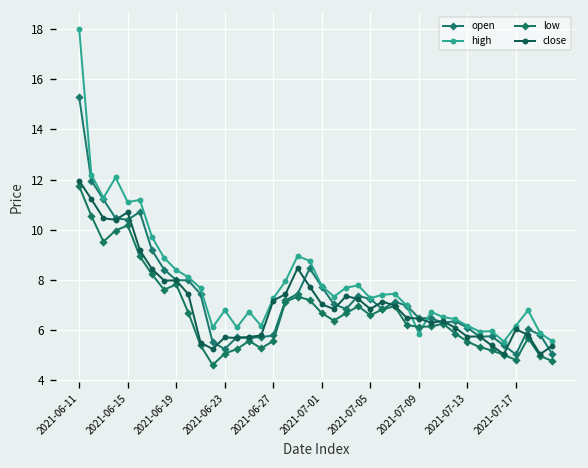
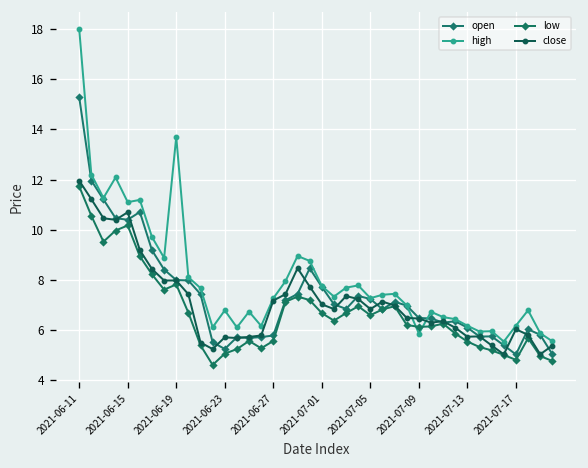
  {
    "high": {
      "2021-06-11": 18.0,
      "2021-06-15": 11.1,
-     "2021-06-19": 8.4,
+     "2021-06-19": 13.7,
      "2021-06-23": 6.8,
      "2021-07-09": 5.9,
      "2021-07-17": 6.2
    }
  }
